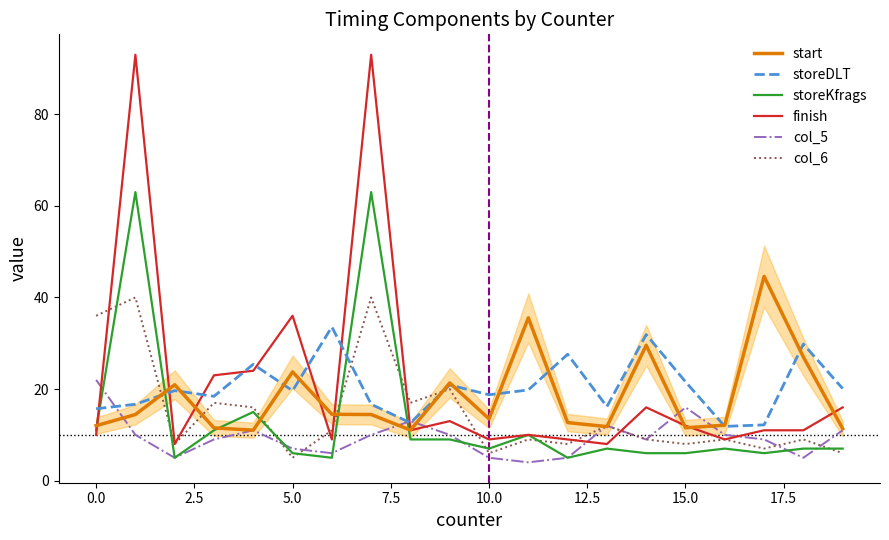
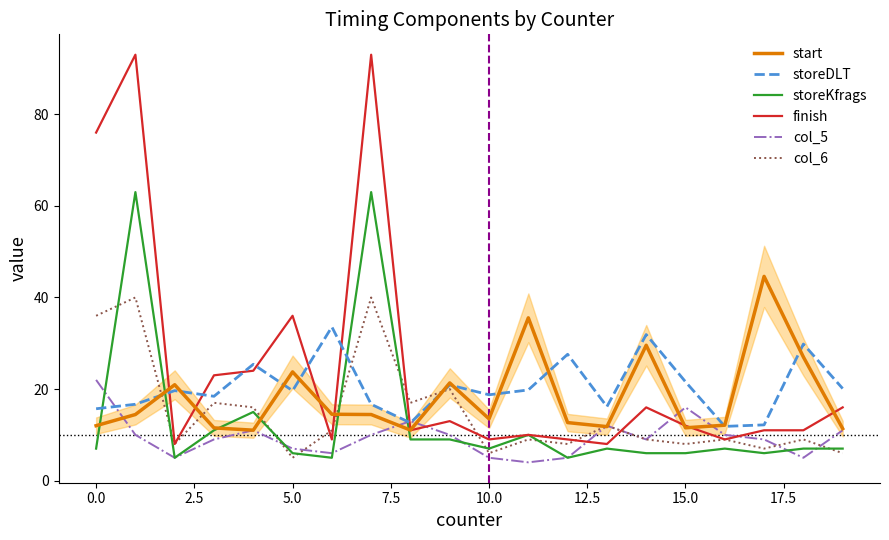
  {
    "storeDLT": {
      "0.0": 16,
      "5.0": 20,
      "10.0": 19,
      "15.0": 22
    },
    "storeKfrags": {
-     "0.0": 11,
+     "0.0": 7,
      "5.0": 6,
      "10.0": 7,
      "15.0": 6
    },
    "finish": {
-     "0.0": 10,
+     "0.0": 76,
      "5.0": 36,
      "10.0": 9
    },
    "col_5": {
      "0.0": 22,
      "5.0": 7,
      "10.0": 5,
      "15.0": 16
    },
    "col_6": {
      "0.0": 36,
      "5.0": 5,
      "10.0": 6,
      "15.0": 8
    }
  }
